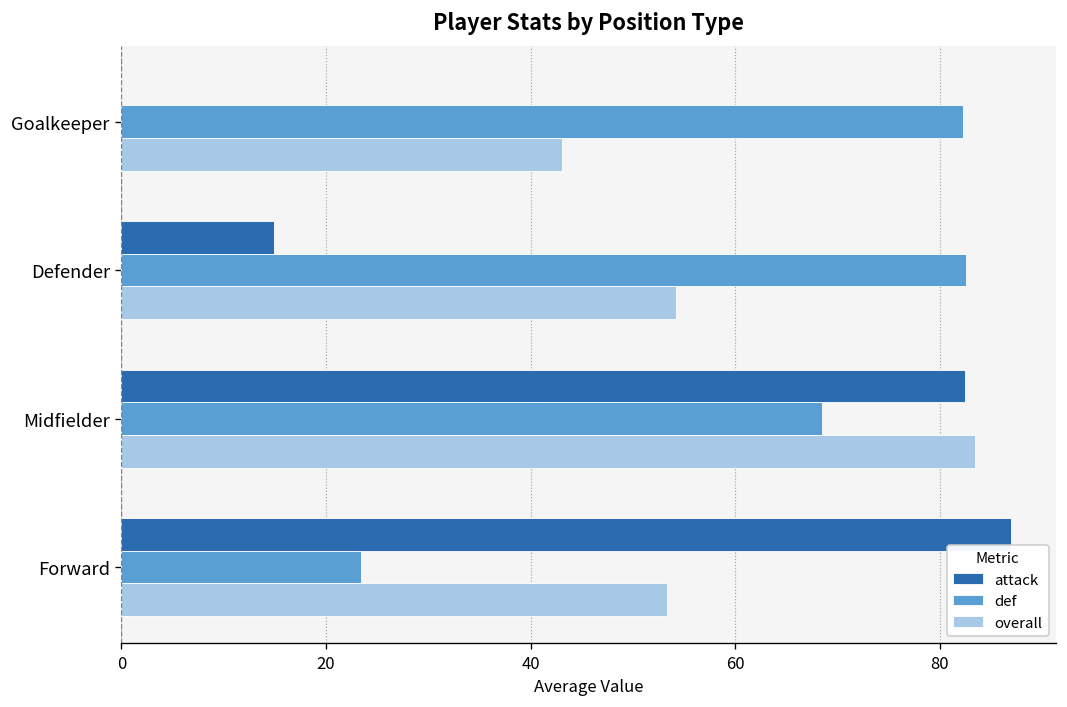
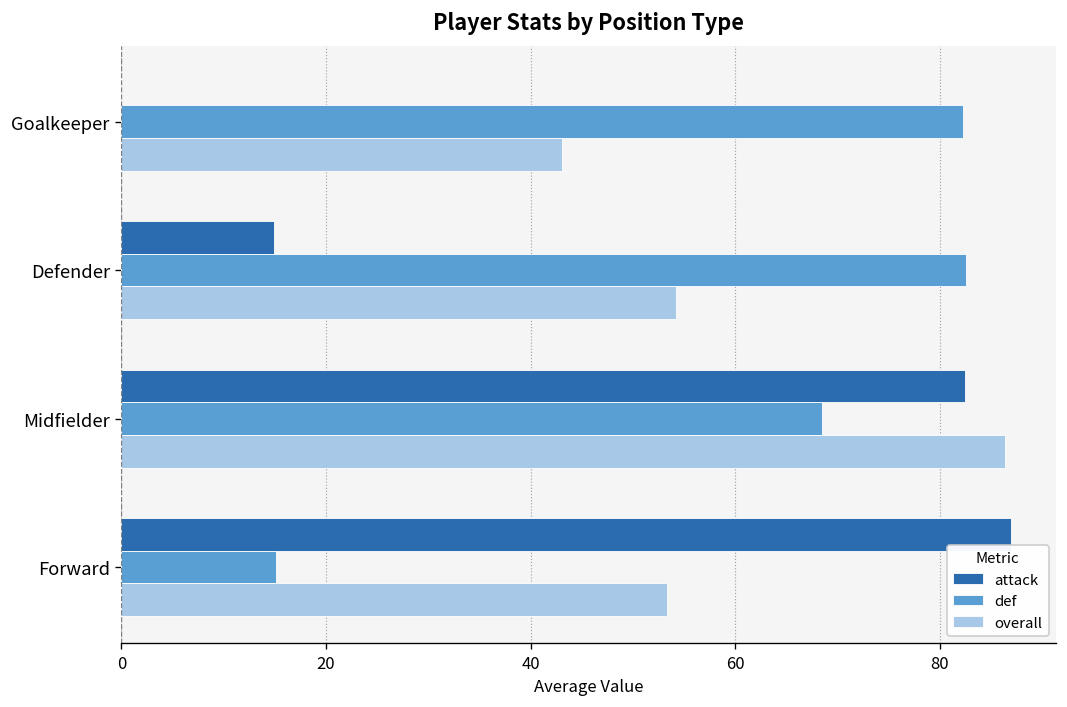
  {
    "attack": {
      "Goalkeeper": 0,
      "Defender": 15,
      "Midfielder": 83,
      "Forward": 87
    },
    "def": {
      "Goalkeeper": 82,
      "Defender": 83,
      "Midfielder": 69,
-     "Forward": 23
+     "Forward": 15
    },
    "overall": {
      "Goalkeeper": 43,
      "Defender": 54,
-     "Midfielder": 83,
+     "Midfielder": 86,
      "Forward": 53
    }
  }
